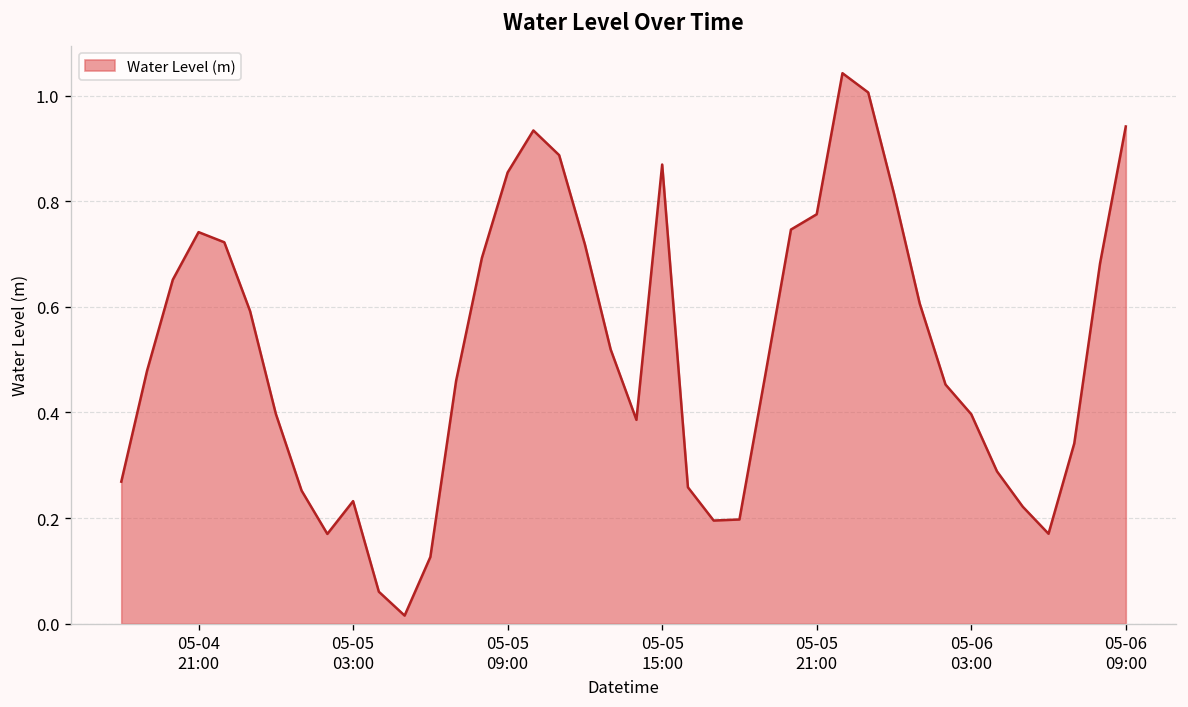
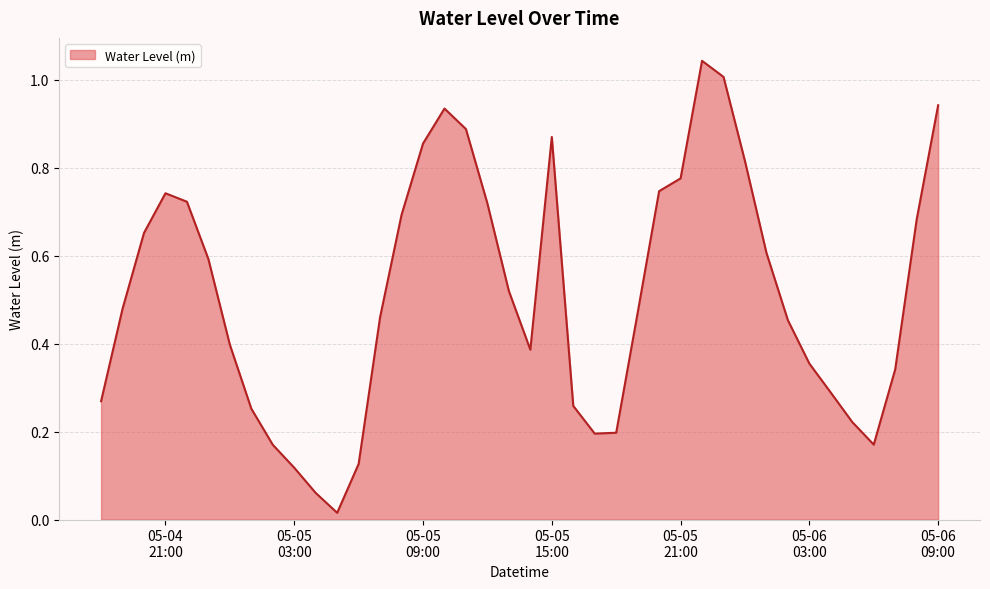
  {
    "05-04 21:00": 0.74,
-   "05-05 03:00": 0.23,
+   "05-05 03:00": 0.12,
    "05-05 09:00": 0.85,
    "05-05 15:00": 0.87,
    "05-05 21:00": 0.78,
-   "05-06 03:00": 0.40,
+   "05-06 03:00": 0.35,
    "05-06 09:00": 0.94
  }
